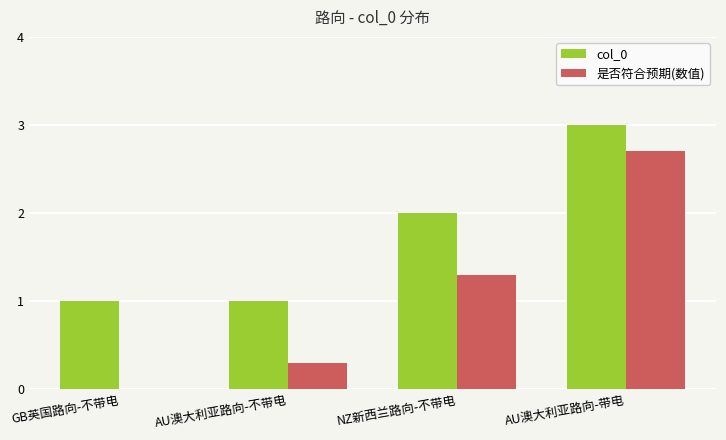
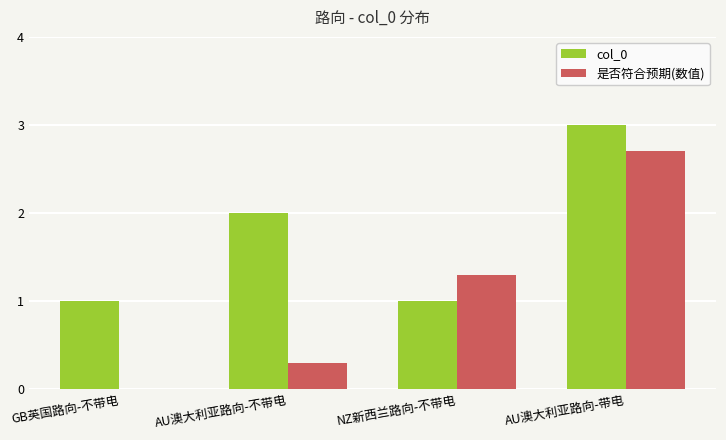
  {
    "col_0": {
      "GB英国路向-不带电": 1,
-     "AU澳大利亚路向-不带电": 1,
-     "NZ新西兰路向-不带电": 2,
+     "AU澳大利亚路向-不带电": 2,
+     "NZ新西兰路向-不带电": 1,
      "AU澳大利亚路向-带电": 3
    },
    "是否符合预期(数值)": {
      "GB英国路向-不带电": 0,
      "AU澳大利亚路向-不带电": 0.3,
      "NZ新西兰路向-不带电": 1.3,
      "AU澳大利亚路向-带电": 2.7
    }
  }
